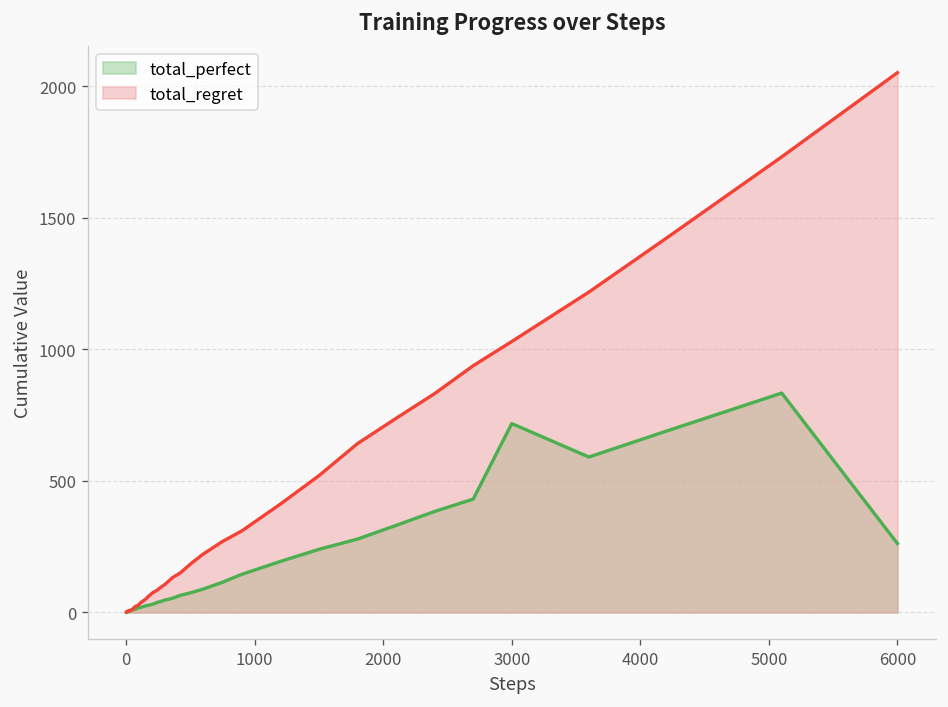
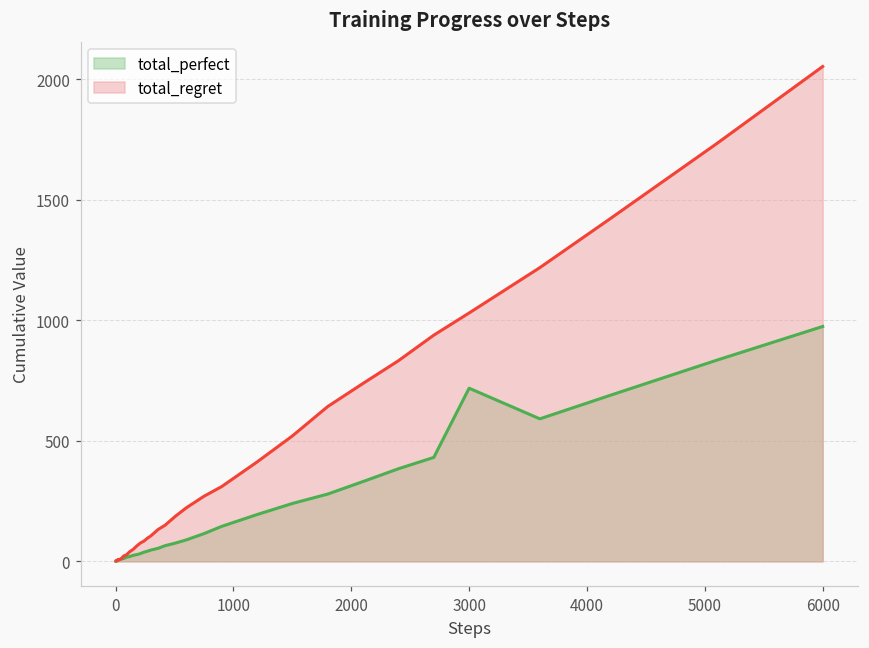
  {
    "total_perfect": {
      "3000": 720,
-     "6000": 260
+     "6000": 970
    },
    "total_regret": {
      "3000": 1030,
      "6000": 2050
    }
  }
